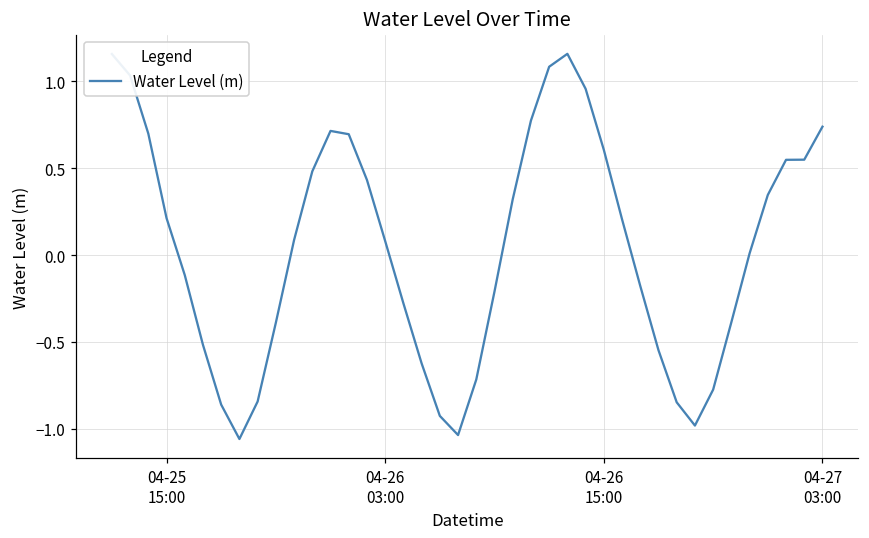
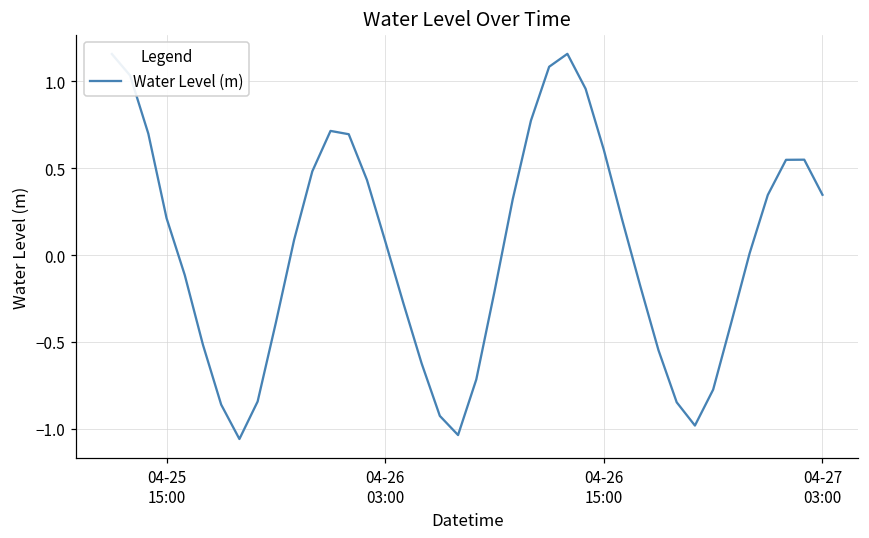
  {
    "04-25 15:00": 0.21,
    "04-26 03:00": 0.08,
    "04-26 15:00": 0.61,
-   "04-27 03:00": 0.74
+   "04-27 03:00": 0.35
  }
